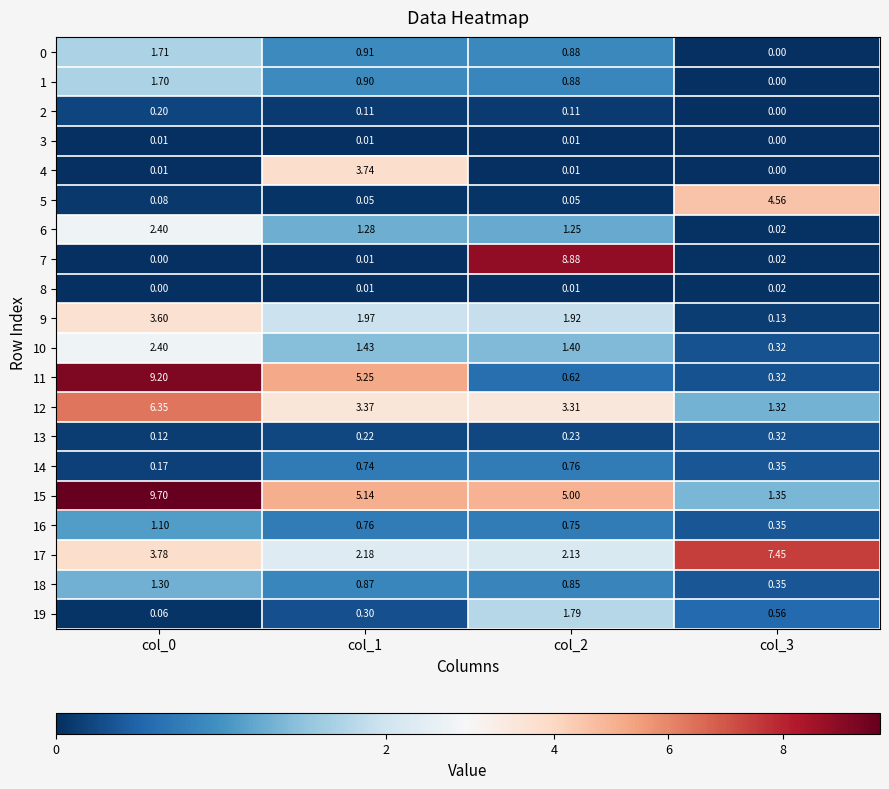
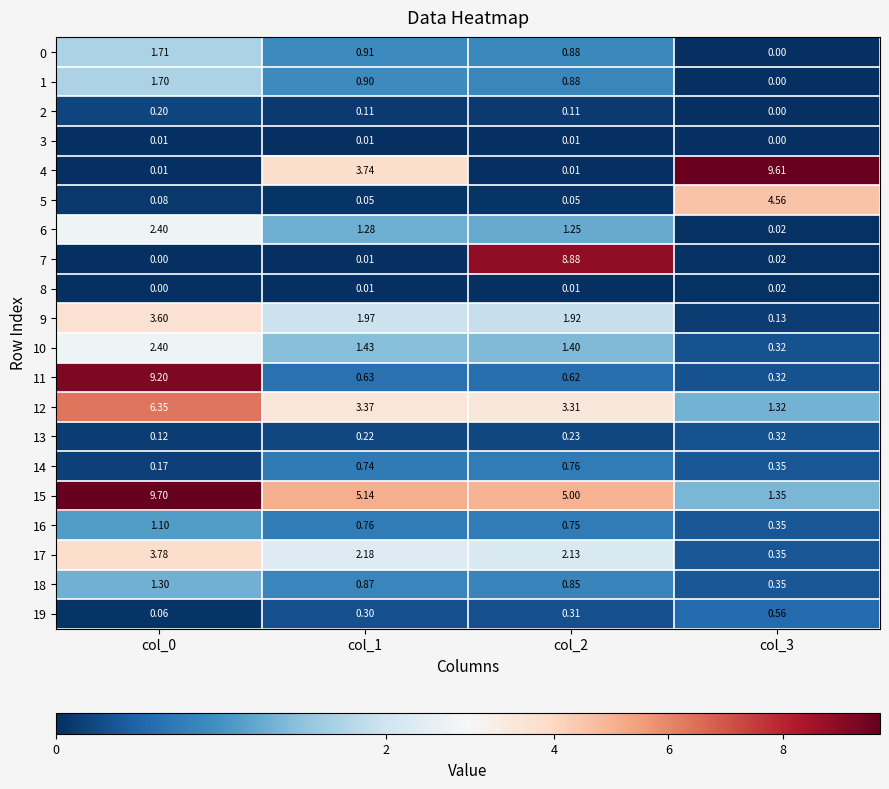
  {
    "0": {
      "col_0": 1.71,
      "col_1": 0.91,
      "col_2": 0.88,
      "col_3": 0.00
    },
    "1": {
      "col_0": 1.70,
      "col_1": 0.90,
      "col_2": 0.88,
      "col_3": 0.00
    },
    "2": {
      "col_0": 0.20,
      "col_1": 0.11,
      "col_2": 0.11,
      "col_3": 0.00
    },
    "3": {
      "col_0": 0.01,
      "col_1": 0.01,
      "col_2": 0.01,
      "col_3": 0.00
    },
    "4": {
      "col_0": 0.01,
      "col_1": 3.74,
      "col_2": 0.01,
-     "col_3": 0.00
+     "col_3": 9.61
    },
    "5": {
      "col_0": 0.08,
      "col_1": 0.05,
      "col_2": 0.05,
      "col_3": 4.56
    },
    "6": {
      "col_0": 2.40,
      "col_1": 1.28,
      "col_2": 1.25,
      "col_3": 0.02
    },
    "7": {
      "col_0": 0.00,
      "col_1": 0.01,
      "col_2": 8.88,
      "col_3": 0.02
    },
    "8": {
      "col_0": 0.00,
      "col_1": 0.01,
      "col_2": 0.01,
      "col_3": 0.02
    },
    "9": {
      "col_0": 3.60,
      "col_1": 1.97,
      "col_2": 1.92,
      "col_3": 0.13
    },
    "10": {
      "col_0": 2.40,
      "col_1": 1.43,
      "col_2": 1.40,
      "col_3": 0.32
    },
    "11": {
      "col_0": 9.20,
-     "col_1": 5.25,
+     "col_1": 0.63,
      "col_2": 0.62,
      "col_3": 0.32
    },
    "12": {
      "col_0": 6.35,
      "col_1": 3.37,
      "col_2": 3.31,
      "col_3": 1.32
    },
    "13": {
      "col_0": 0.12,
      "col_1": 0.22,
      "col_2": 0.23,
      "col_3": 0.32
    },
    "14": {
      "col_0": 0.17,
      "col_1": 0.74,
      "col_2": 0.76,
      "col_3": 0.35
    },
    "15": {
      "col_0": 9.70,
      "col_1": 5.14,
      "col_2": 5.00,
      "col_3": 1.35
    },
    "16": {
      "col_0": 1.10,
      "col_1": 0.76,
      "col_2": 0.75,
      "col_3": 0.35
    },
    "17": {
      "col_0": 3.78,
      "col_1": 2.18,
      "col_2": 2.13,
-     "col_3": 7.45
+     "col_3": 0.35
    },
    "18": {
      "col_0": 1.30,
      "col_1": 0.87,
      "col_2": 0.85,
      "col_3": 0.35
    },
    "19": {
      "col_0": 0.06,
      "col_1": 0.30,
-     "col_2": 1.79,
+     "col_2": 0.31,
      "col_3": 0.56
    }
  }
